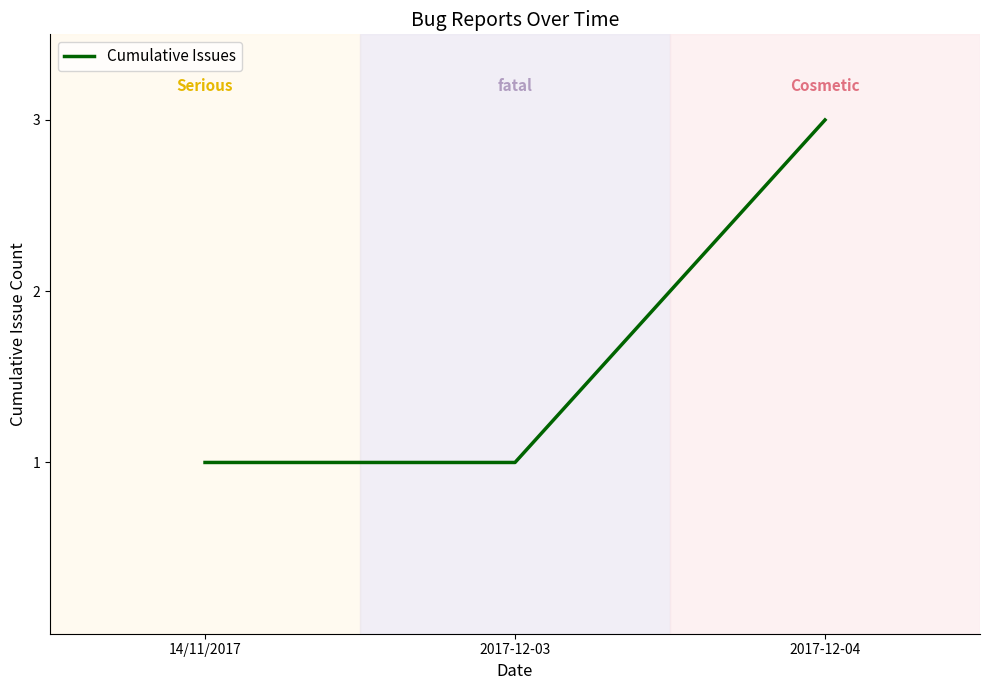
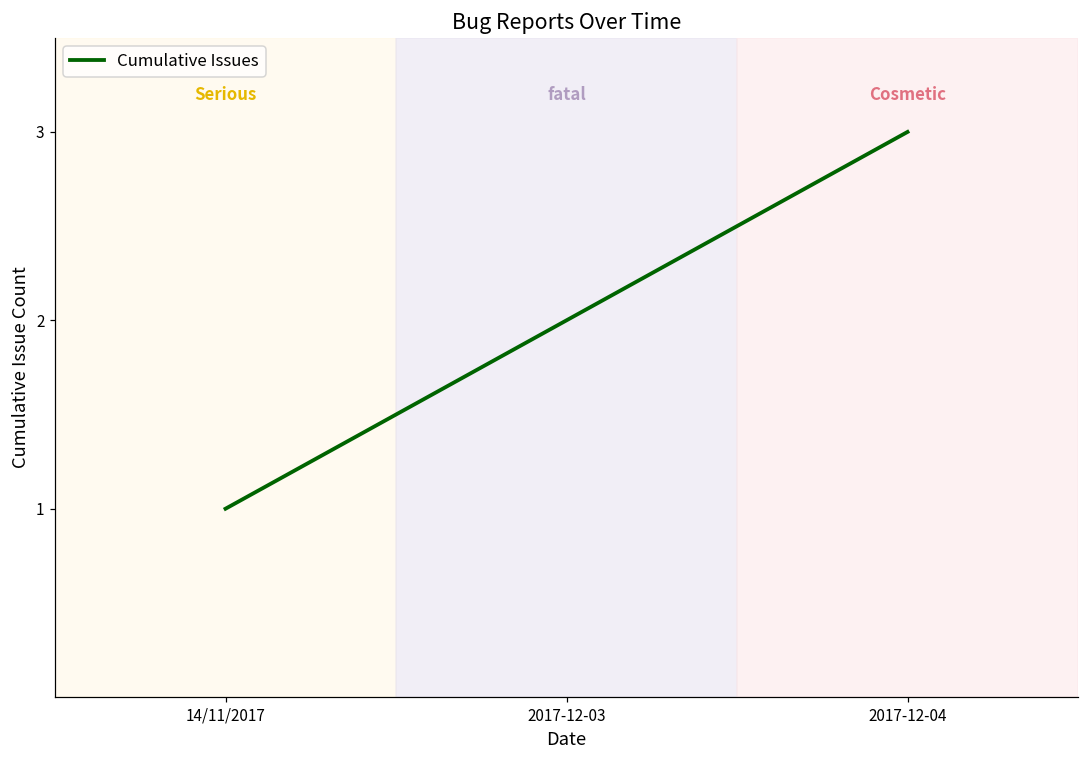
  {
    "14/11/2017": 1,
-   "2017-12-03": 1,
+   "2017-12-03": 2,
    "2017-12-04": 3
  }
